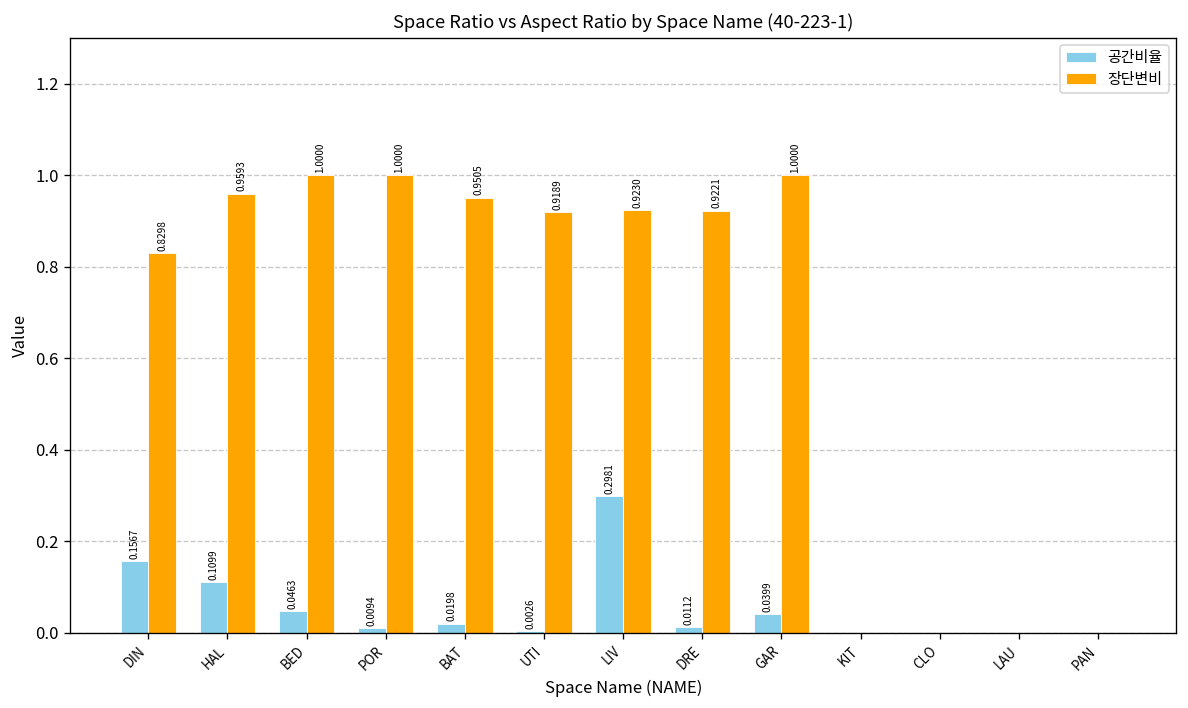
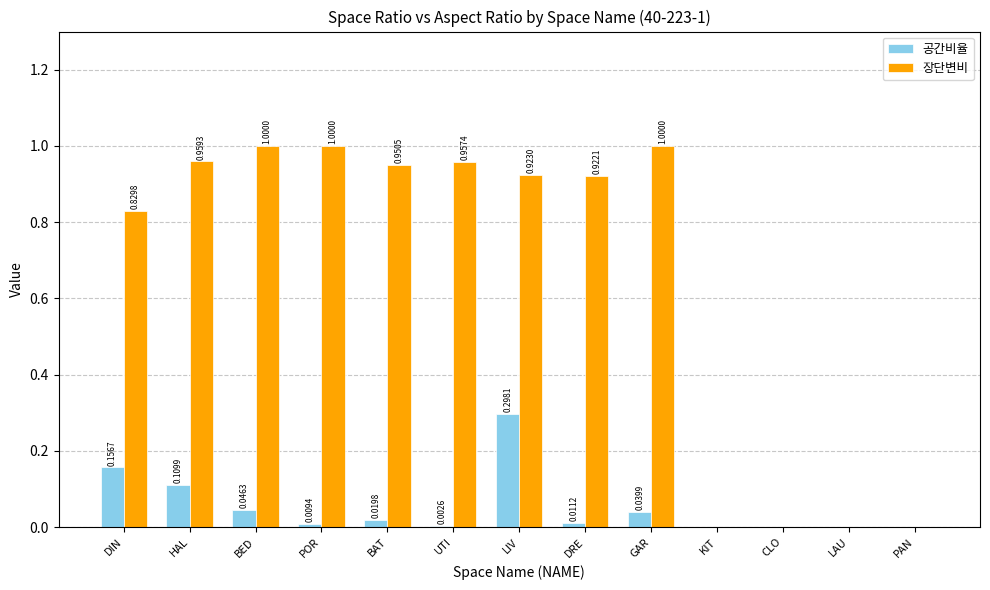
  {
    "공간비율": {
      "DIN": 0.1567,
      "HAL": 0.1099,
      "BED": 0.0463,
      "POR": 0.0094,
      "BAT": 0.0198,
      "UTI": 0.0026,
      "LIV": 0.2981,
      "DRE": 0.0112,
      "GAR": 0.0399
    },
    "장단변비": {
      "DIN": 0.8298,
      "HAL": 0.9593,
      "BED": 1.0000,
      "POR": 1.0000,
      "BAT": 0.9505,
-     "UTI": 0.9189,
+     "UTI": 0.9574,
      "LIV": 0.9230,
      "DRE": 0.9221,
      "GAR": 1.0000
    }
  }
